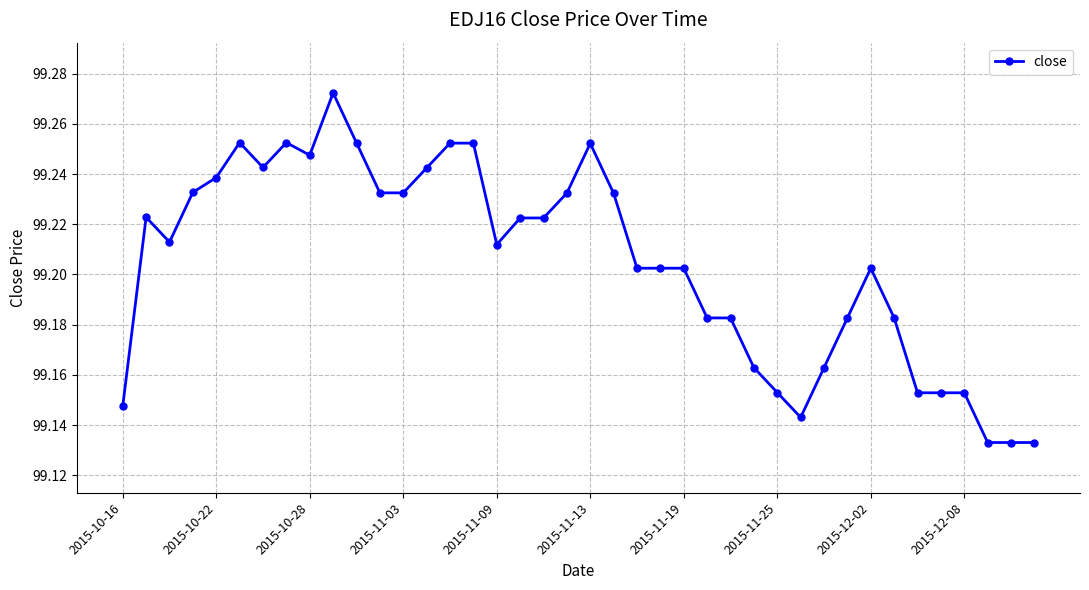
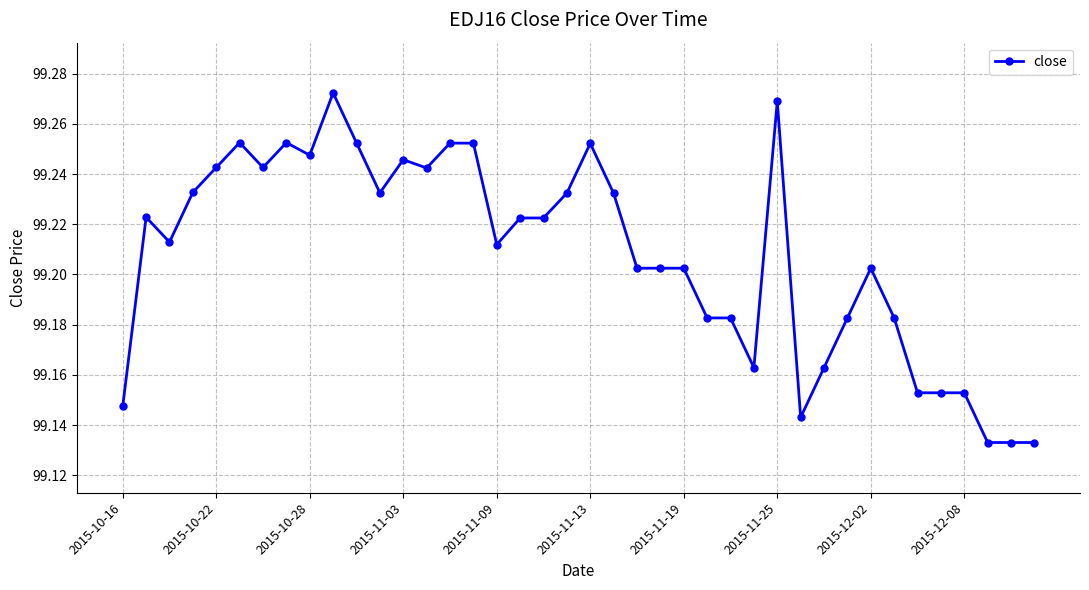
  {
    "2015-10-16": 99.148,
-   "2015-10-22": 99.239,
+   "2015-10-22": 99.243,
    "2015-10-28": 99.248,
-   "2015-11-03": 99.233,
+   "2015-11-03": 99.246,
    "2015-11-09": 99.212,
    "2015-11-13": 99.252,
    "2015-11-19": 99.203,
-   "2015-11-25": 99.153,
+   "2015-11-25": 99.269,
    "2015-12-02": 99.203,
    "2015-12-08": 99.153
  }
